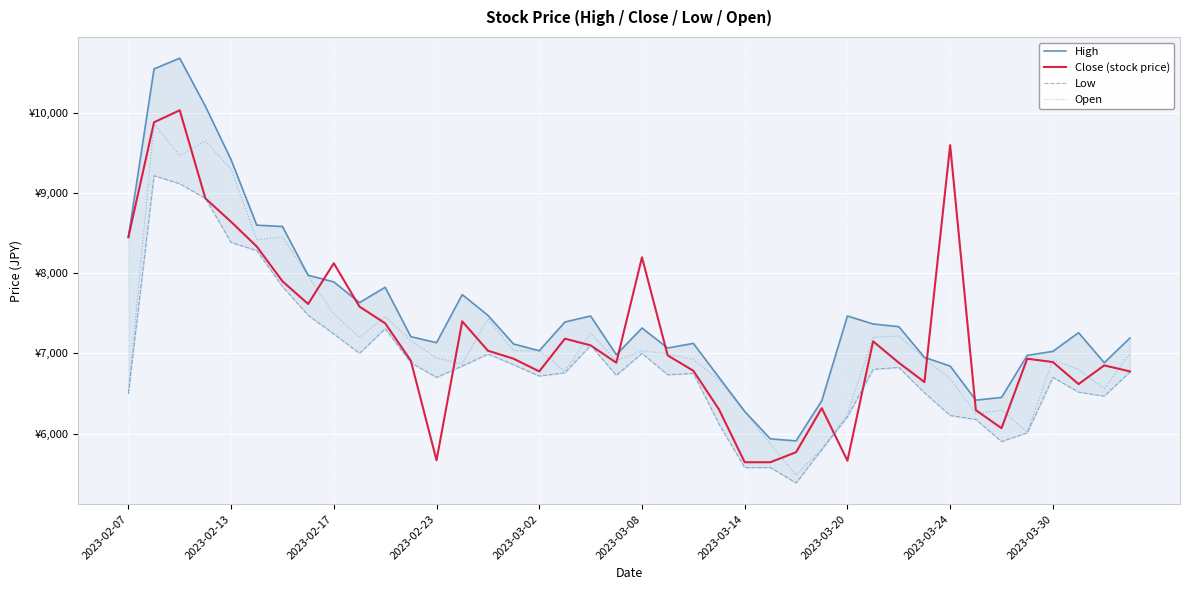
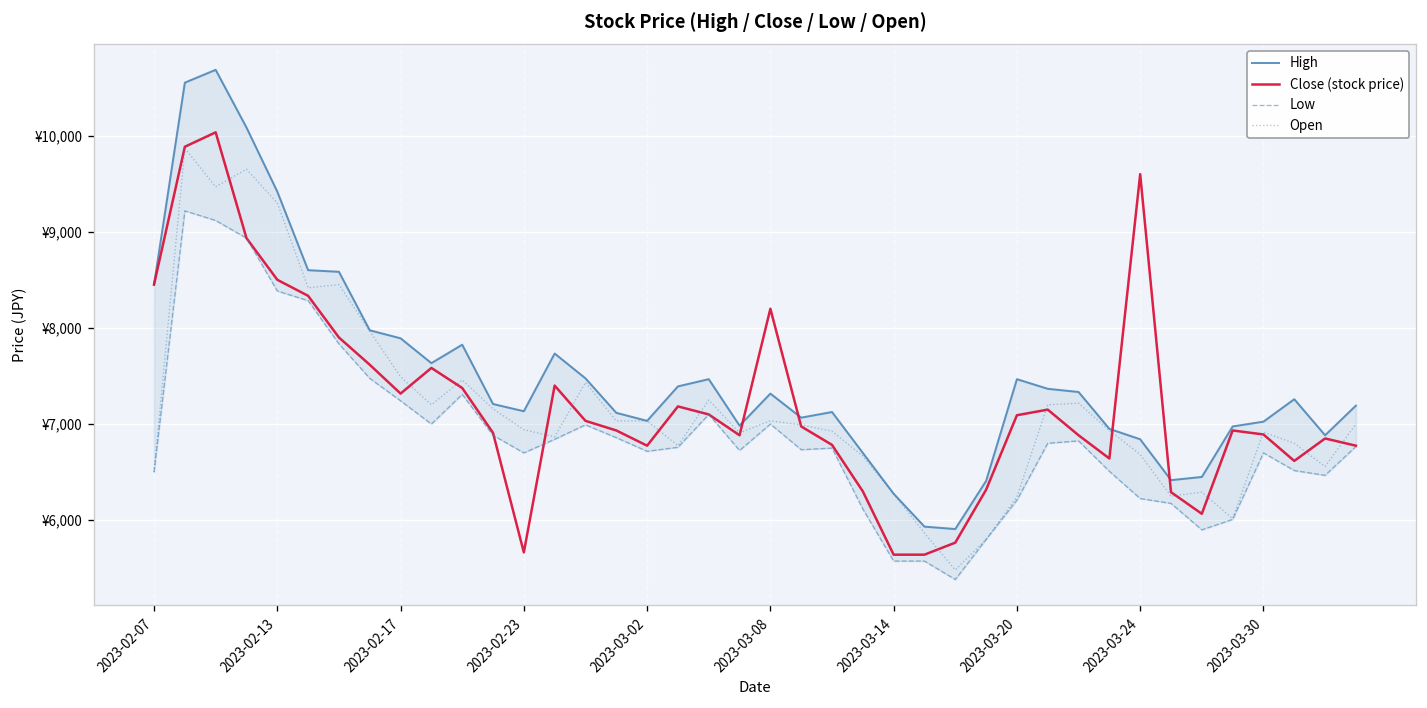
  {
    "Close (stock price)": {
-     "2023-02-13": "¥8,600",
-     "2023-02-17": "¥8,100",
+     "2023-02-13": "¥8,500",
+     "2023-02-17": "¥7,300",
      "2023-02-23": "¥5,700",
      "2023-03-02": "¥6,800",
      "2023-03-08": "¥8,200",
      "2023-03-14": "¥5,600",
-     "2023-03-20": "¥5,700",
+     "2023-03-20": "¥7,100",
      "2023-03-24": "¥9,600"
    }
  }
